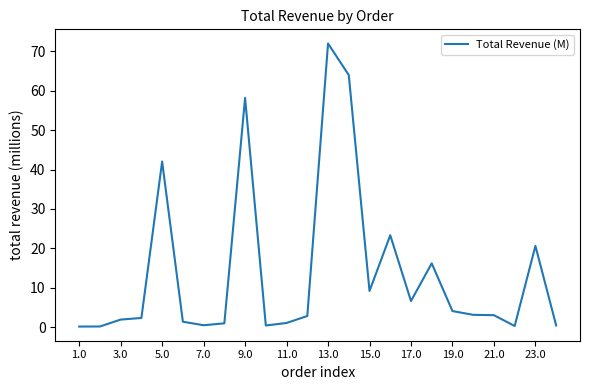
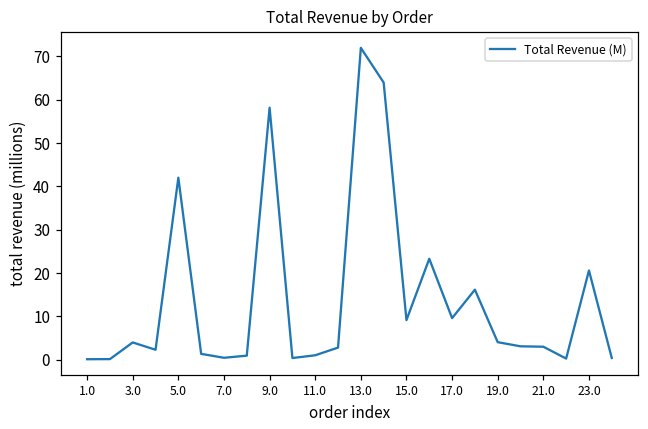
  {
    "1.0": 0,
-   "3.0": 2,
+   "3.0": 4,
    "5.0": 42,
    "7.0": 0,
    "9.0": 58,
    "11.0": 1,
    "13.0": 72,
    "15.0": 9,
-   "17.0": 7,
+   "17.0": 10,
    "19.0": 4,
    "21.0": 3,
    "23.0": 21
  }
